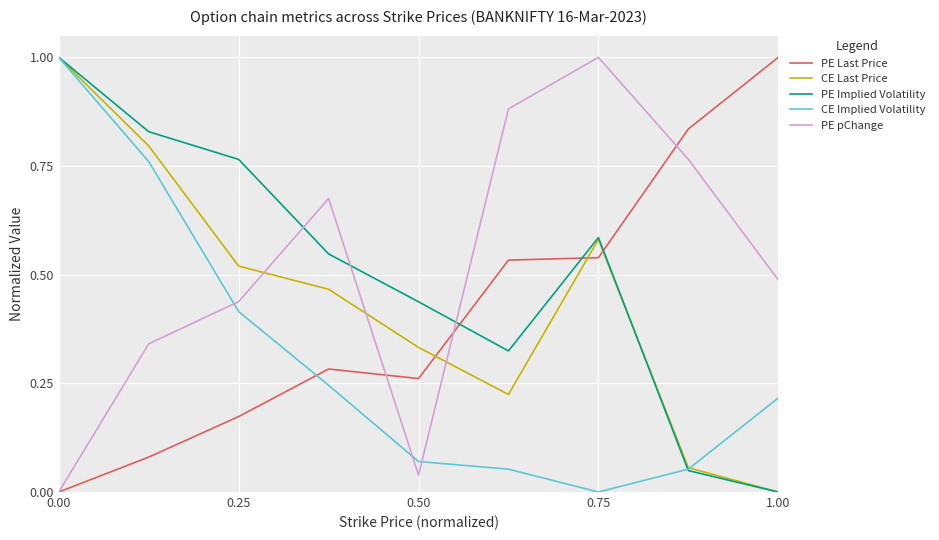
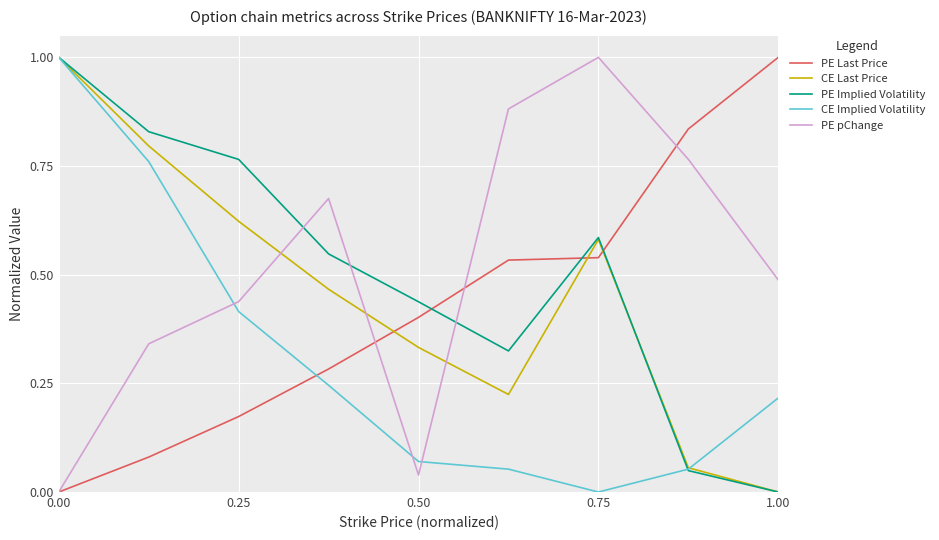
  {
    "PE Last Price": {
      "0.25": 0.17,
-     "0.50": 0.26,
+     "0.50": 0.40,
      "0.75": 0.54,
      "1.00": 1.00
    },
    "CE Last Price": {
-     "0.25": 0.52,
+     "0.25": 0.62,
      "0.50": 0.33
    },
    "PE Implied Volatility": {
      "0.25": 0.77,
      "0.50": 0.44
    },
    "CE Implied Volatility": {
      "0.25": 0.42,
      "0.50": 0.07,
      "0.75": 0.00,
      "1.00": 0.22
    },
    "PE pChange": {
      "0.25": 0.44,
      "0.50": 0.04,
      "0.75": 1.00,
      "1.00": 0.49
    }
  }
